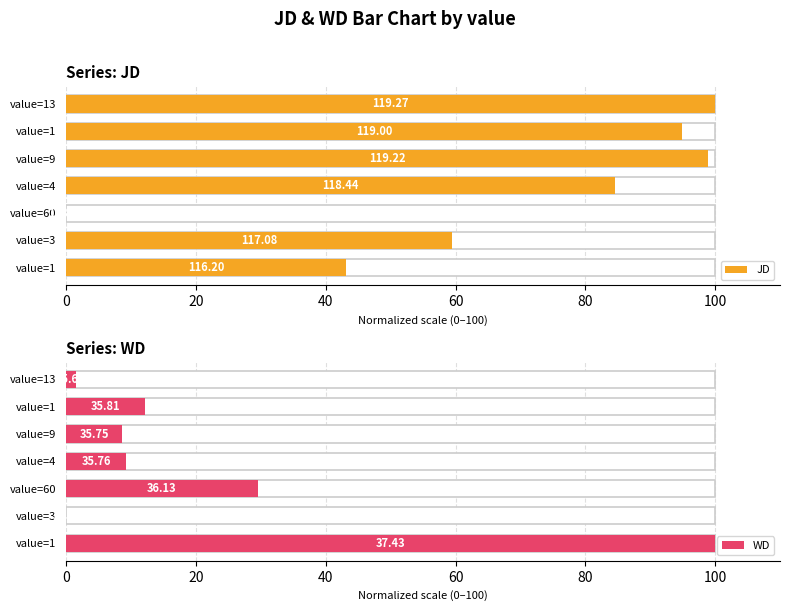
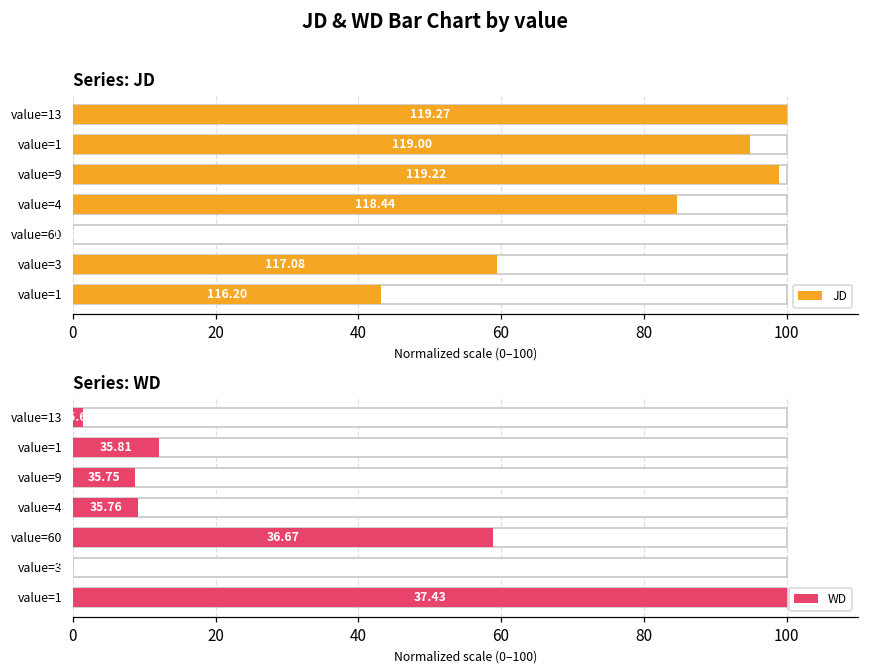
  {
    "Series: JD": {
      "JD": {
        "value=60": 0
      }
    },
    "Series: WD": {
      "WD": {
-       "value=60": 36.13
+       "value=60": 36.67
      }
    }
  }
